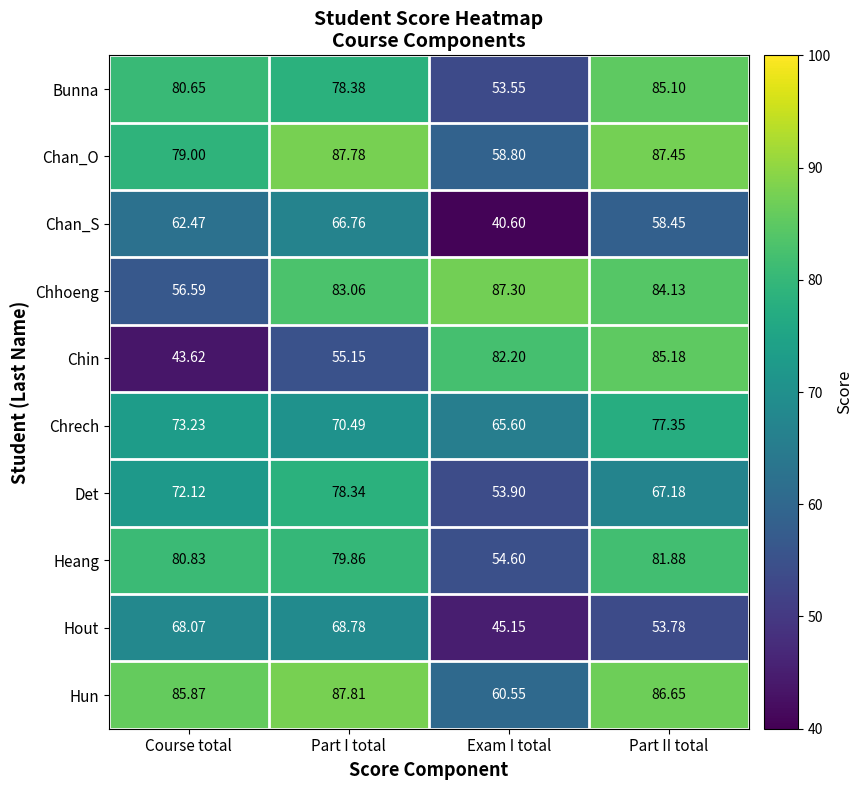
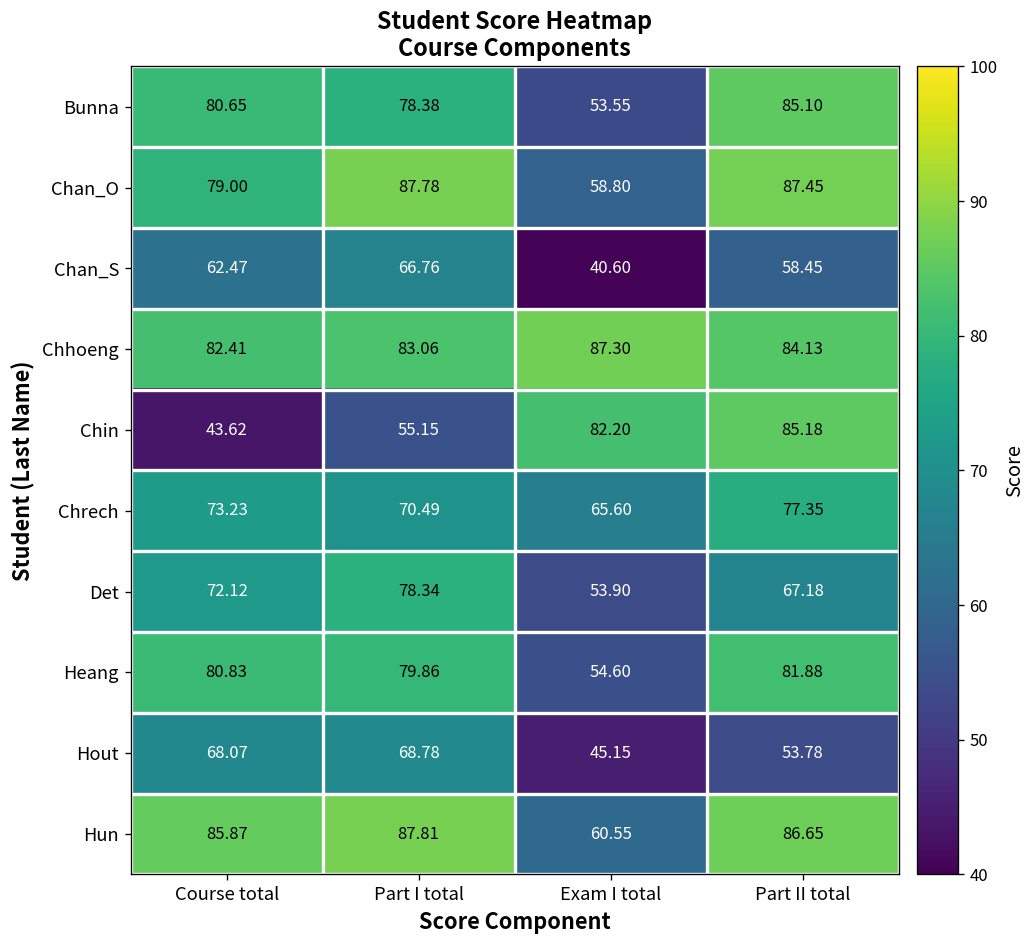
  {
    "Bunna": {
      "Course total": 80.65,
      "Part I total": 78.38,
      "Exam I total": 53.55,
      "Part II total": 85.10
    },
    "Chan_O": {
      "Course total": 79.00,
      "Part I total": 87.78,
      "Exam I total": 58.80,
      "Part II total": 87.45
    },
    "Chan_S": {
      "Course total": 62.47,
      "Part I total": 66.76,
      "Exam I total": 40.60,
      "Part II total": 58.45
    },
    "Chhoeng": {
-     "Course total": 56.59,
+     "Course total": 82.41,
      "Part I total": 83.06,
      "Exam I total": 87.30,
      "Part II total": 84.13
    },
    "Chin": {
      "Course total": 43.62,
      "Part I total": 55.15,
      "Exam I total": 82.20,
      "Part II total": 85.18
    },
    "Chrech": {
      "Course total": 73.23,
      "Part I total": 70.49,
      "Exam I total": 65.60,
      "Part II total": 77.35
    },
    "Det": {
      "Course total": 72.12,
      "Part I total": 78.34,
      "Exam I total": 53.90,
      "Part II total": 67.18
    },
    "Heang": {
      "Course total": 80.83,
      "Part I total": 79.86,
      "Exam I total": 54.60,
      "Part II total": 81.88
    },
    "Hout": {
      "Course total": 68.07,
      "Part I total": 68.78,
      "Exam I total": 45.15,
      "Part II total": 53.78
    },
    "Hun": {
      "Course total": 85.87,
      "Part I total": 87.81,
      "Exam I total": 60.55,
      "Part II total": 86.65
    }
  }
